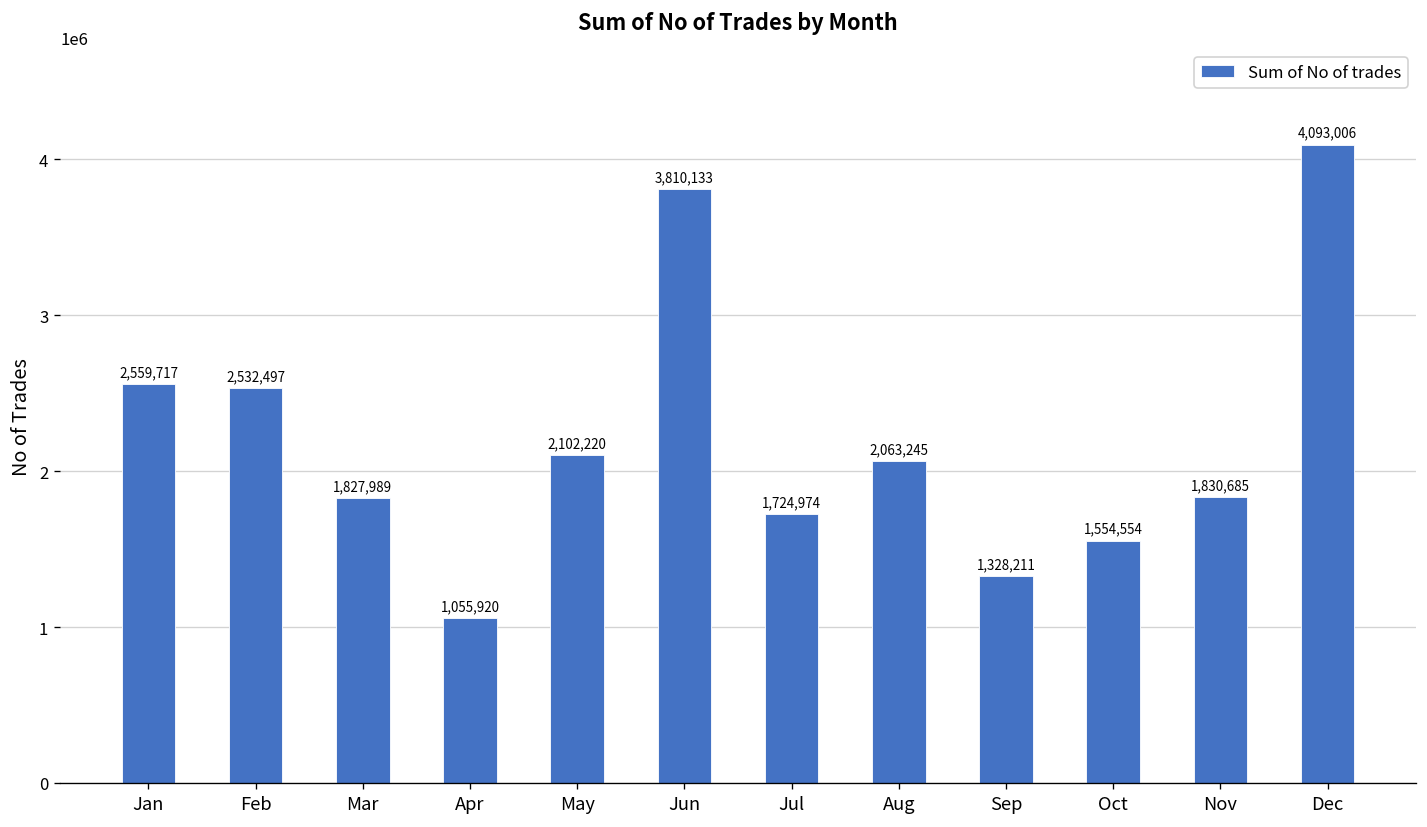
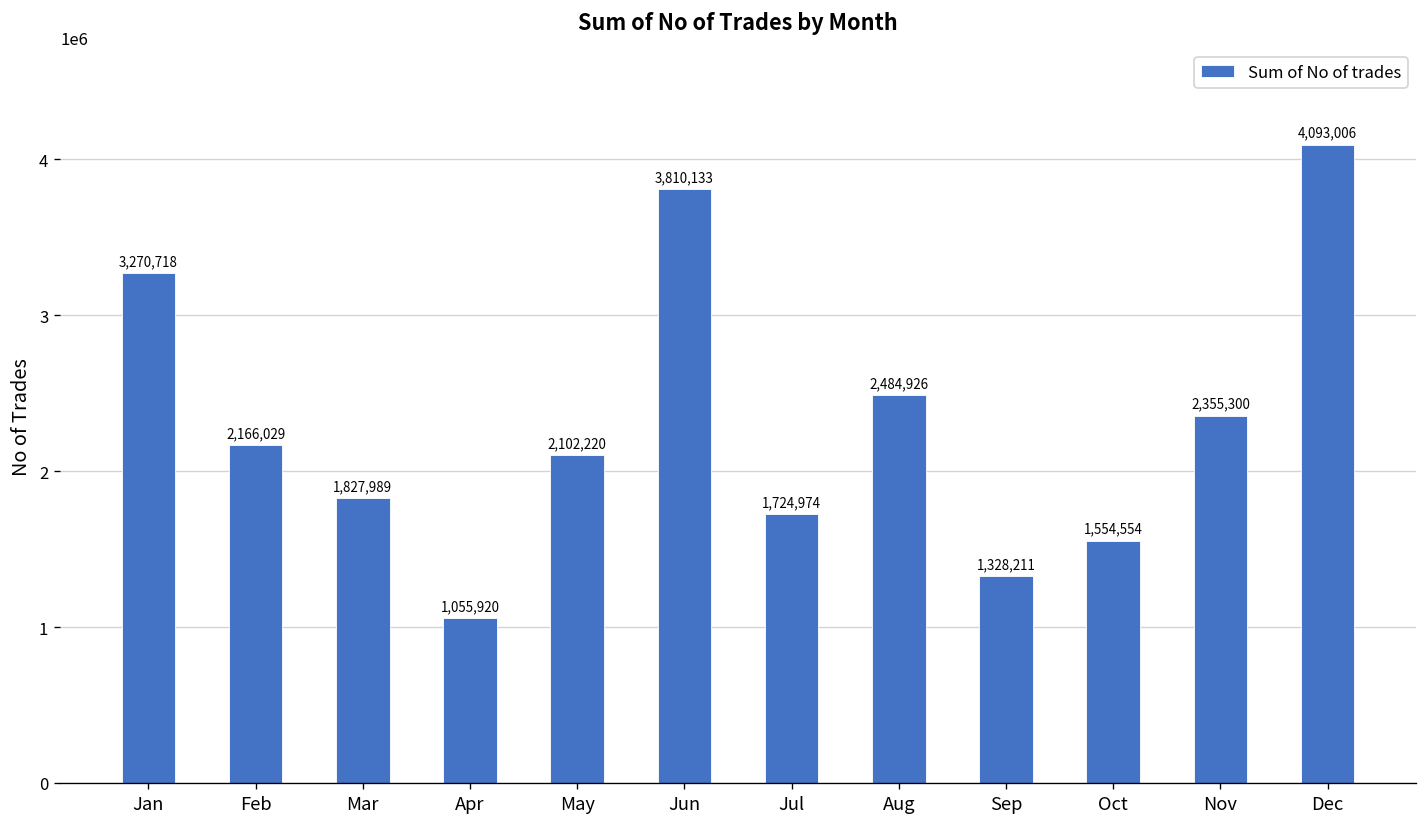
  {
-   "Jan": "2,559,717",
-   "Feb": "2,532,497",
-   "Aug": "2,063,245",
-   "Nov": "1,830,685"
+   "Jan": "3,270,718",
+   "Feb": "2,166,029",
+   "Aug": "2,484,926",
+   "Nov": "2,355,300"
  }
